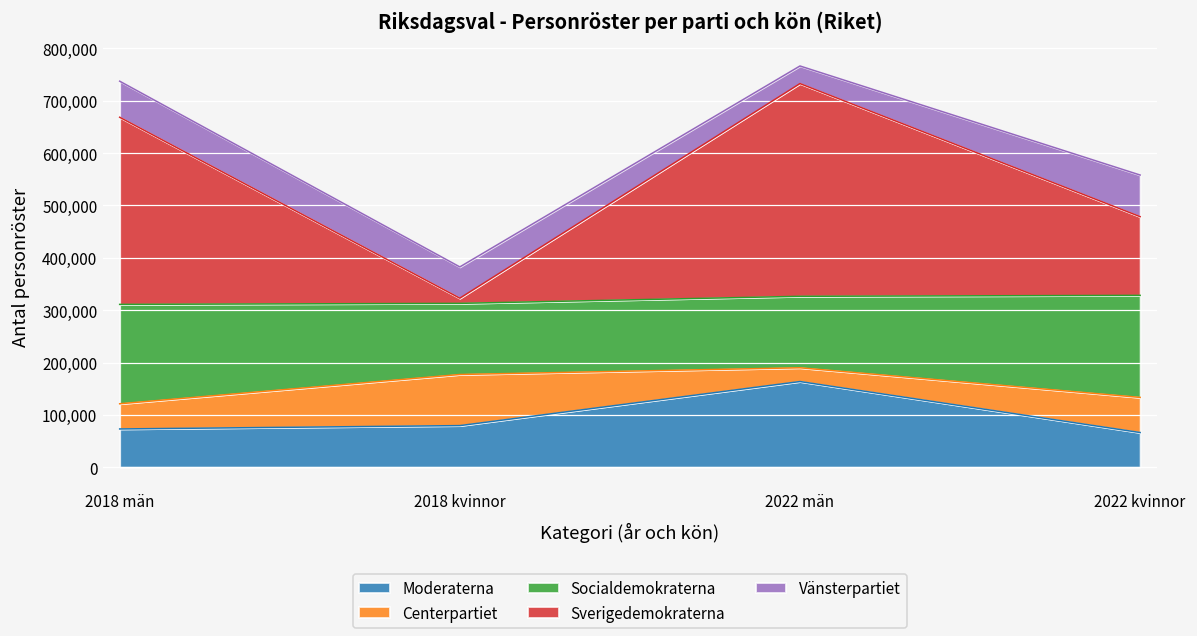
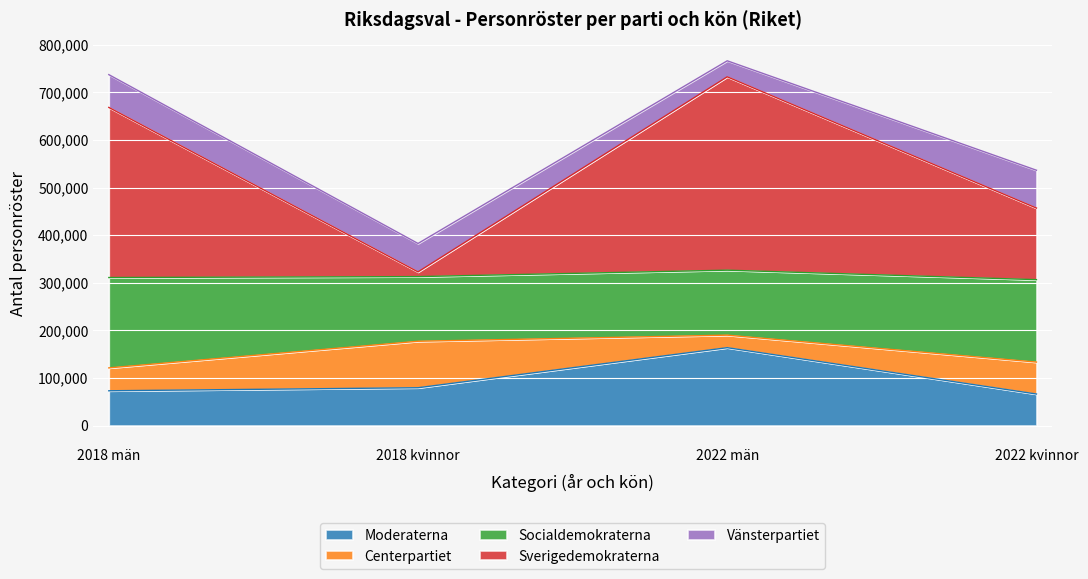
  {
    "Moderaterna": {
      "2018 män": "70,000",
      "2018 kvinnor": "80,000",
      "2022 män": "160,000",
      "2022 kvinnor": "70,000"
    },
    "Centerpartiet": {
      "2018 män": "50,000",
      "2018 kvinnor": "100,000",
      "2022 män": "30,000",
      "2022 kvinnor": "70,000"
    },
    "Socialdemokraterna": {
      "2018 män": "190,000",
      "2018 kvinnor": "140,000",
      "2022 män": "140,000",
-     "2022 kvinnor": "190,000"
+     "2022 kvinnor": "170,000"
    },
    "Sverigedemokraterna": {
      "2018 män": "360,000",
      "2018 kvinnor": "10,000",
      "2022 män": "410,000",
      "2022 kvinnor": "150,000"
    },
    "Vänsterpartiet": {
      "2018 män": "70,000",
      "2018 kvinnor": "60,000",
      "2022 män": "30,000",
      "2022 kvinnor": "80,000"
    }
  }
